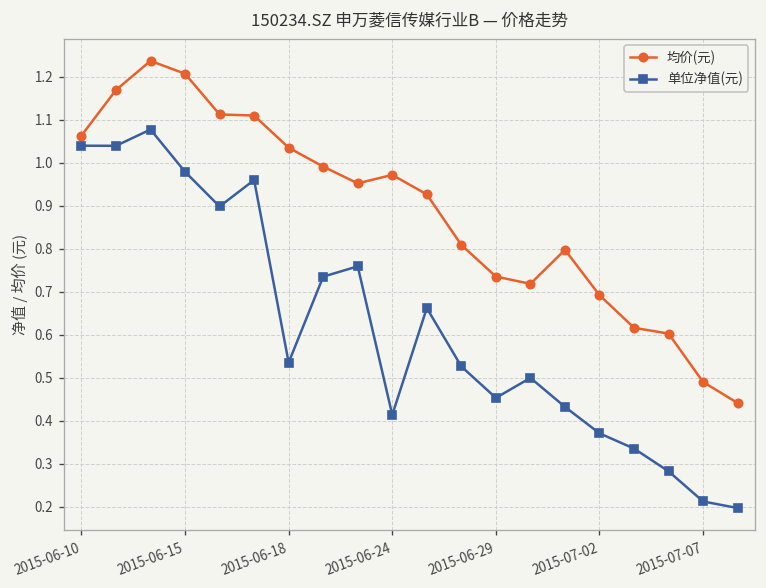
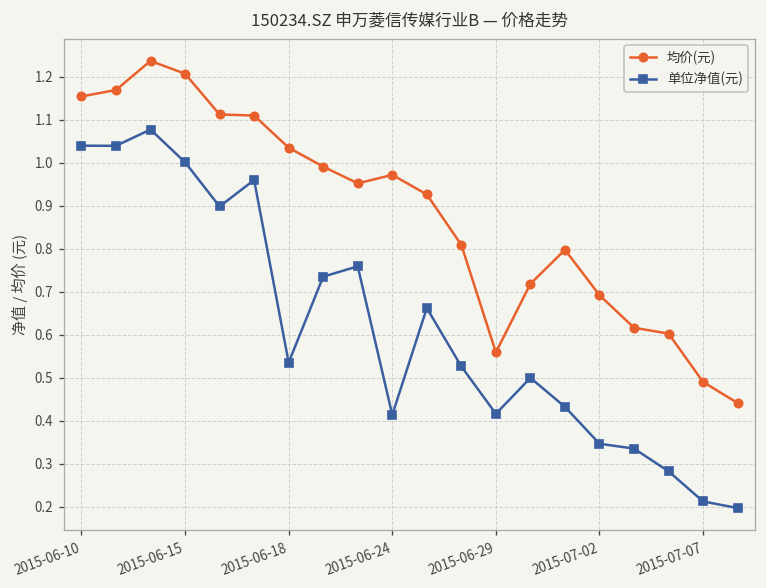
  {
    "均价(元)": {
-     "2015-06-10": 1.06,
+     "2015-06-10": 1.15,
      "2015-06-15": 1.21,
      "2015-06-18": 1.03,
      "2015-06-24": 0.97,
-     "2015-06-29": 0.74,
+     "2015-06-29": 0.56,
      "2015-07-02": 0.69,
      "2015-07-07": 0.49
    },
    "单位净值(元)": {
      "2015-06-10": 1.04,
-     "2015-06-15": 0.98,
+     "2015-06-15": 1.00,
      "2015-06-18": 0.54,
      "2015-06-24": 0.41,
-     "2015-06-29": 0.45,
-     "2015-07-02": 0.37,
+     "2015-06-29": 0.42,
+     "2015-07-02": 0.35,
      "2015-07-07": 0.21
    }
  }
